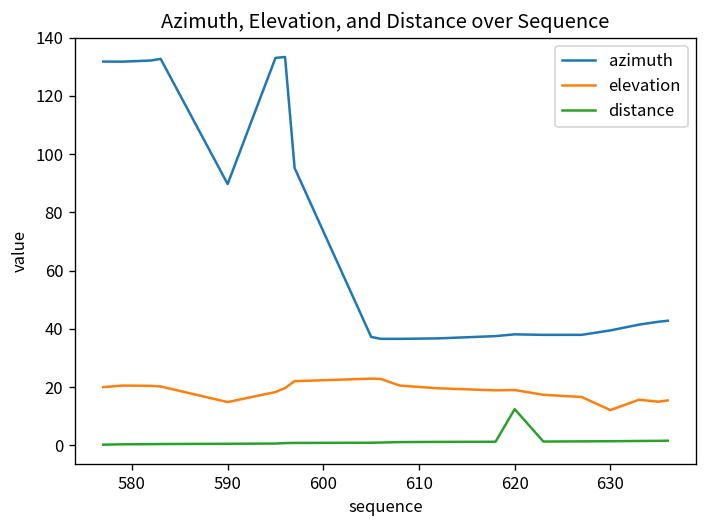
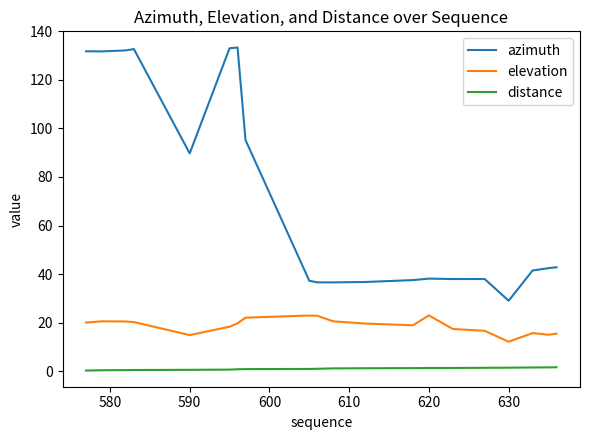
  {
    "azimuth": {
      "590": 90,
      "620": 38,
-     "630": 39
+     "630": 29
    },
    "elevation": {
      "590": 15,
-     "620": 19,
+     "620": 23,
      "630": 12
    },
    "distance": {
      "590": 1,
-     "620": 12,
+     "620": 1,
      "630": 1
    }
  }
